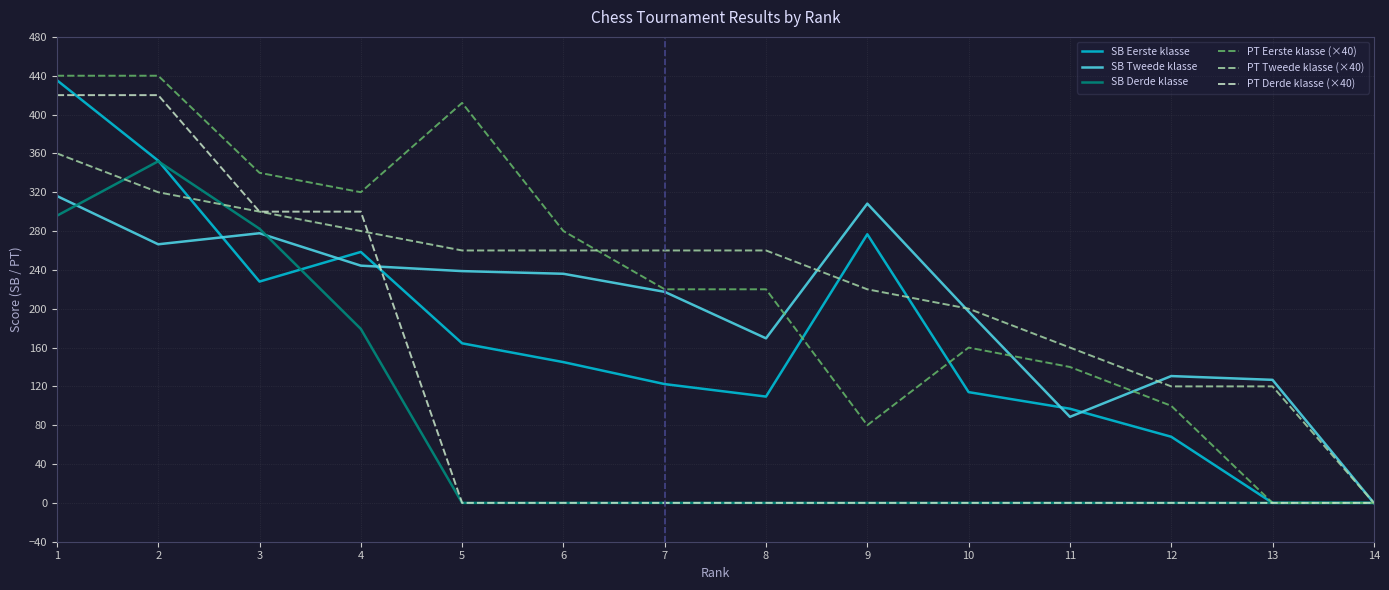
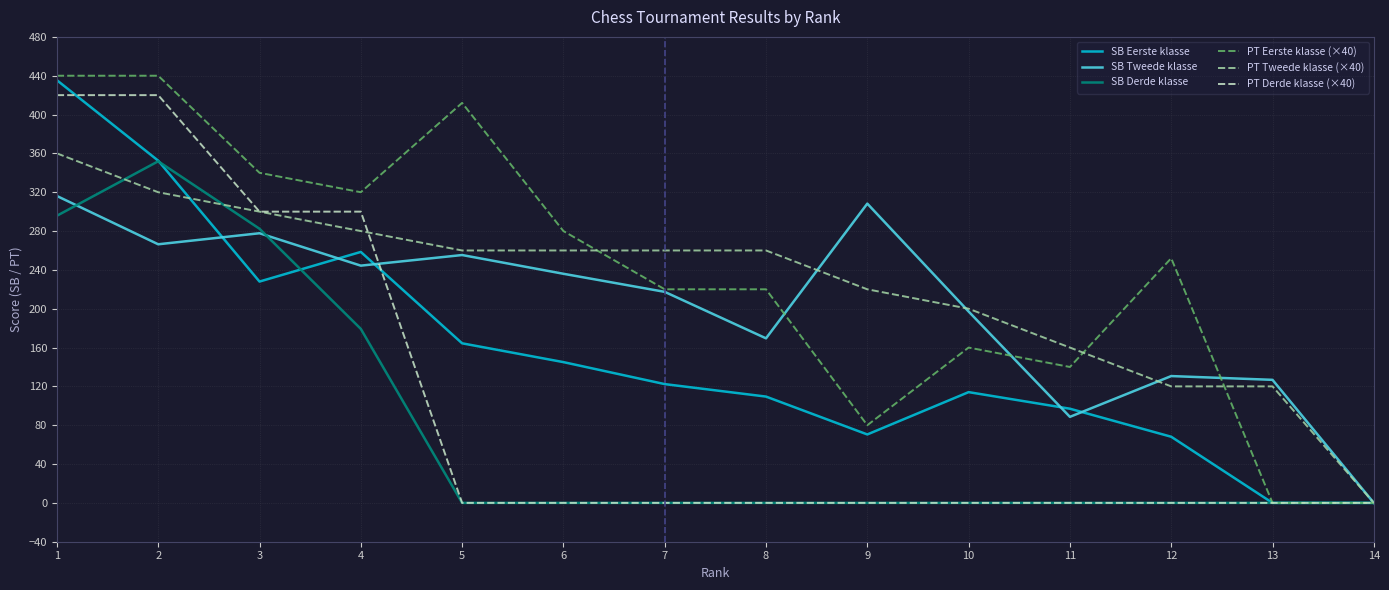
  {
    "SB Eerste klasse": {
      "1": 440,
      "3": 230,
      "4": 260,
      "5": 160,
      "6": 150,
      "7": 120,
      "8": 110,
-     "9": 280,
+     "9": 70,
      "10": 110,
      "11": 100,
      "12": 70
    },
    "SB Tweede klasse": {
      "1": 320,
      "2": 270,
      "3": 280,
      "4": 240,
-     "5": 240,
+     "5": 260,
      "6": 240,
      "7": 220,
      "8": 170,
      "9": 310,
      "10": 200,
      "11": 90,
      "12": 130,
      "13": 130
    },
    "SB Derde klasse": {
      "1": 300,
      "3": 280,
      "4": 180
    },
    "PT Eerste klasse (×40)": {
      "1": 440,
      "2": 440,
      "3": 340,
      "4": 320,
      "5": 410,
      "6": 280,
      "7": 220,
      "8": 220,
      "9": 80,
      "10": 160,
      "11": 140,
-     "12": 100
+     "12": 250
    }
  }
